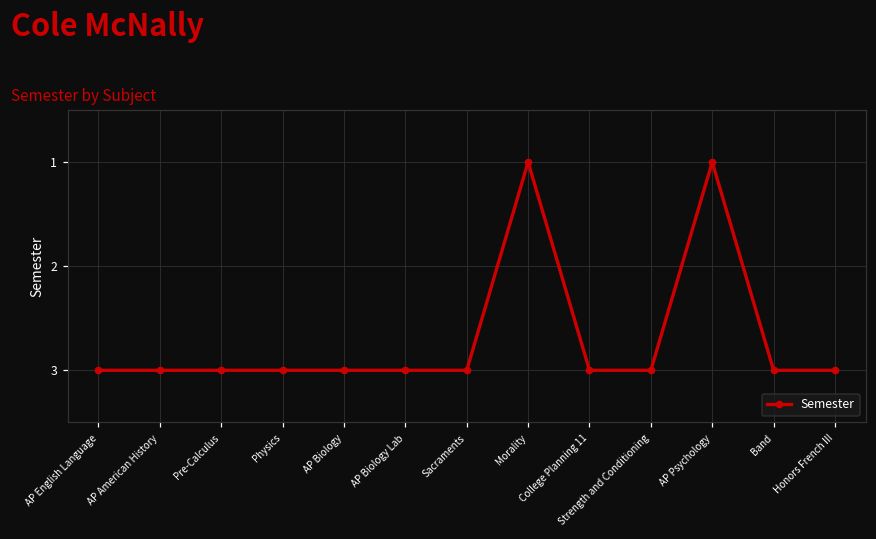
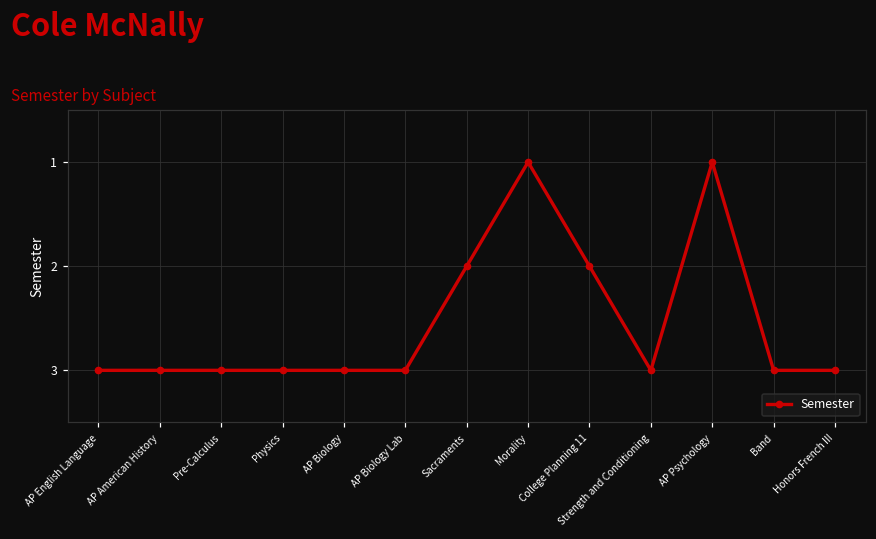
  {
    "AP English Language": 3,
    "AP American History": 3,
    "Pre-Calculus": 3,
    "Physics": 3,
    "AP Biology": 3,
    "AP Biology Lab": 3,
-   "Sacraments": 3,
+   "Sacraments": 2,
    "Morality": 1,
-   "College Planning 11": 3,
+   "College Planning 11": 2,
    "Strength and Conditioning": 3,
    "AP Psychology": 1,
    "Band": 3,
    "Honors French III": 3
  }
